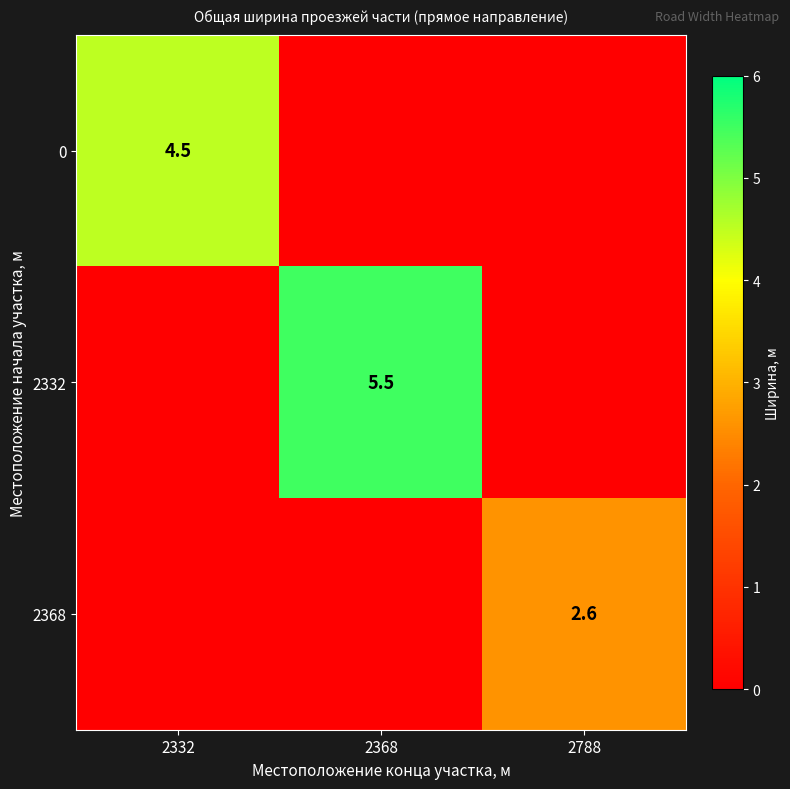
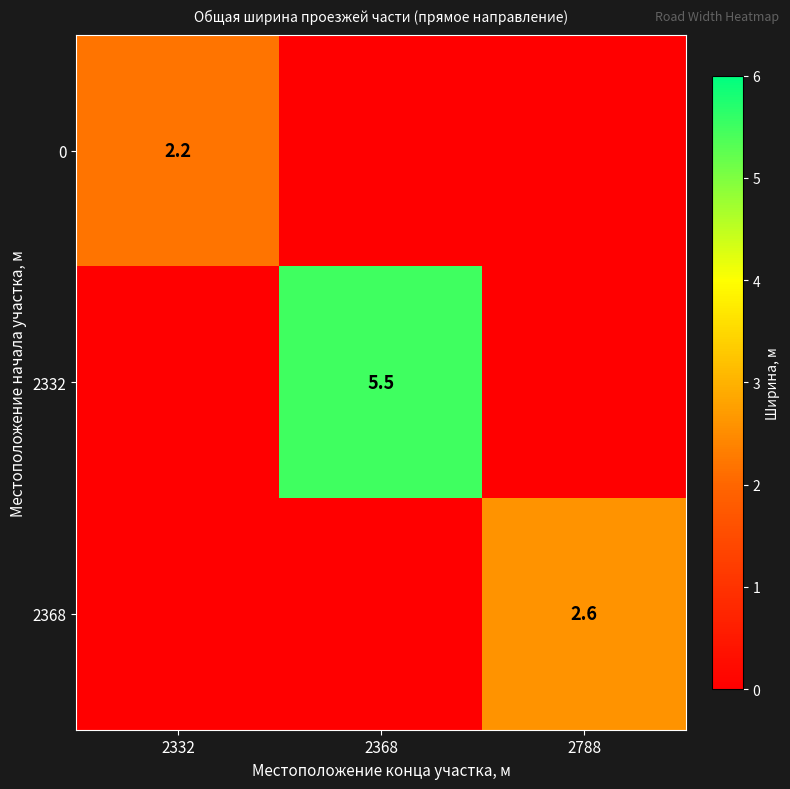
  {
    "0": {
-     "2332": 4.5
+     "2332": 2.2
    },
    "2332": {
      "2368": 5.5
    },
    "2368": {
      "2788": 2.6
    }
  }
